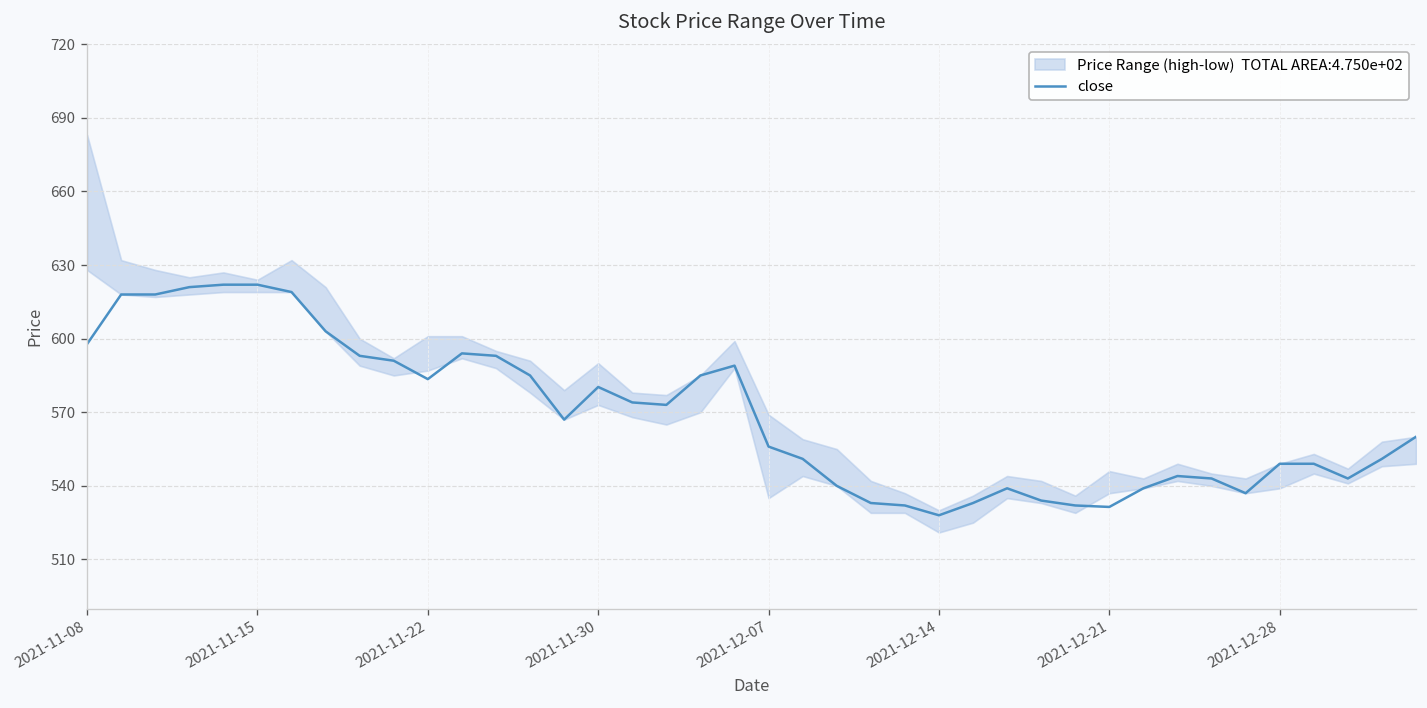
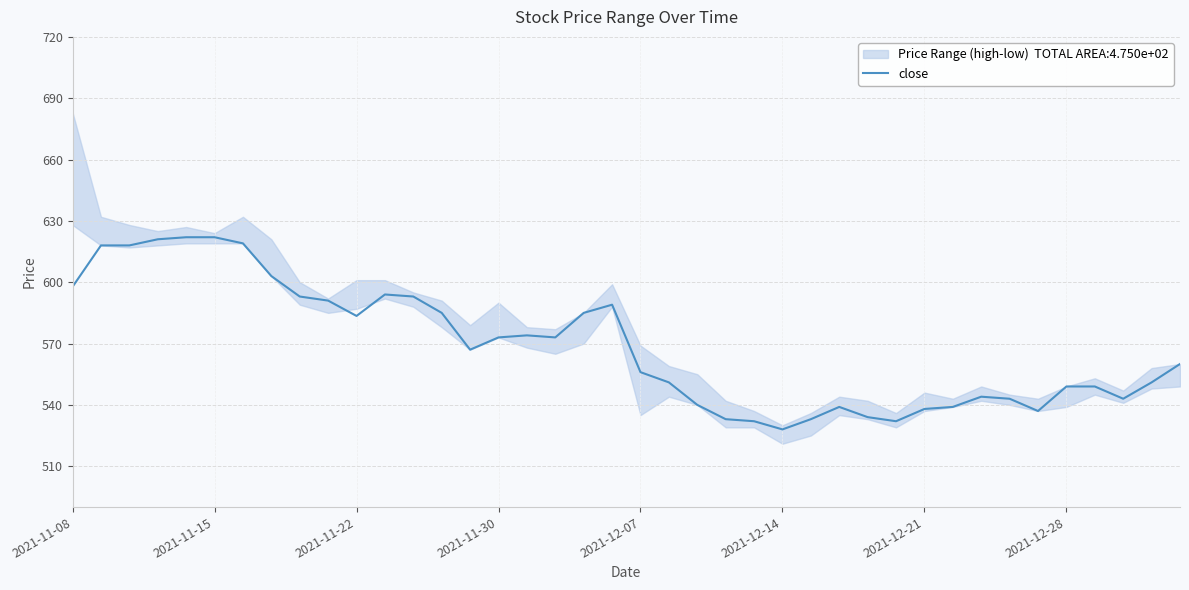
  {
    "close": {
      "2021-11-08": 598,
      "2021-11-15": 622,
      "2021-11-22": 584,
-     "2021-11-30": 580,
+     "2021-11-30": 573,
      "2021-12-07": 556,
      "2021-12-14": 528,
-     "2021-12-21": 531
+     "2021-12-21": 538
    }
  }
